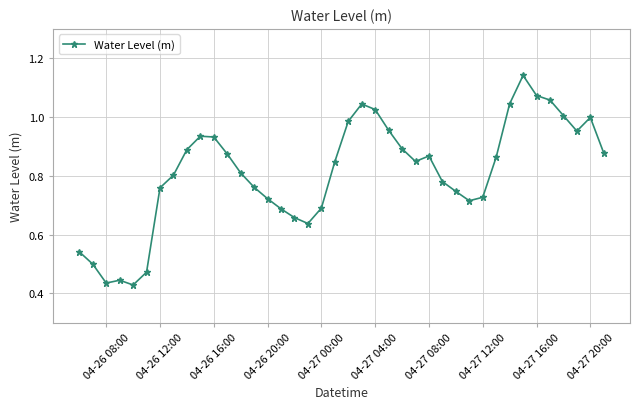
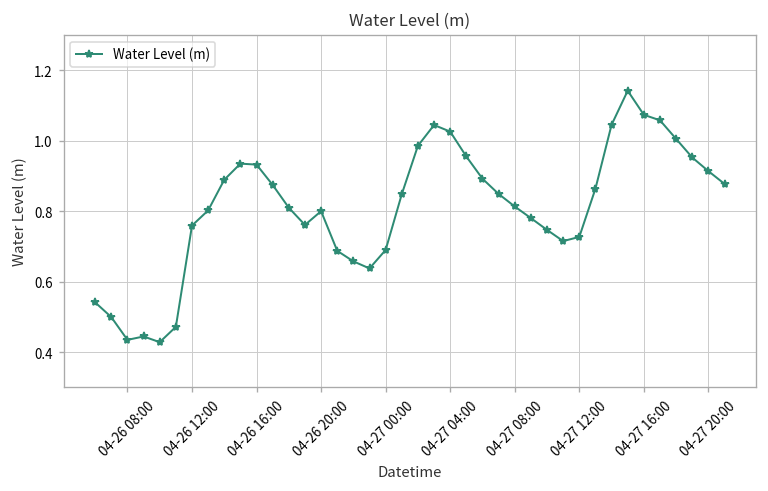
  {
    "04-26 08:00": 0.43,
    "04-26 12:00": 0.76,
    "04-26 16:00": 0.93,
-   "04-26 20:00": 0.72,
+   "04-26 20:00": 0.80,
    "04-27 00:00": 0.69,
    "04-27 04:00": 1.03,
-   "04-27 08:00": 0.87,
+   "04-27 08:00": 0.81,
    "04-27 12:00": 0.73,
    "04-27 16:00": 1.07,
-   "04-27 20:00": 1.00
+   "04-27 20:00": 0.91
  }
